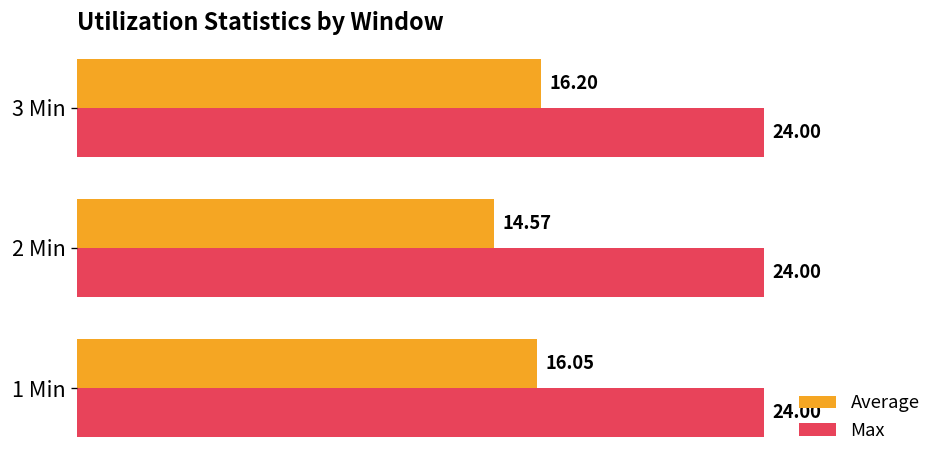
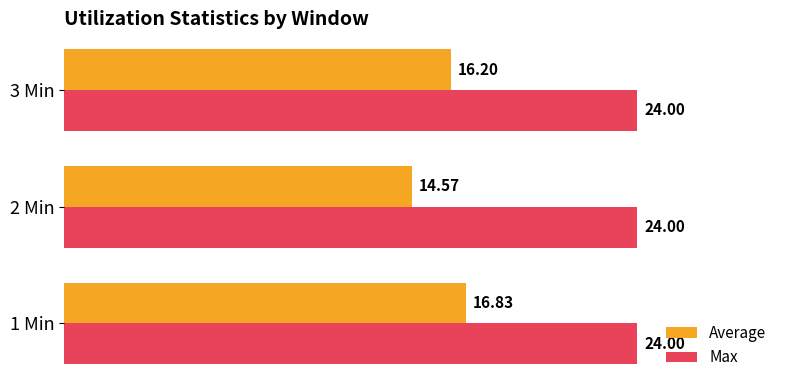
  {
    "Average": {
      "3 Min": 16.20,
      "2 Min": 14.57,
-     "1 Min": 16.05
+     "1 Min": 16.83
    },
    "Max": {
      "3 Min": 24.00,
      "2 Min": 24.00,
      "1 Min": 24.00
    }
  }
